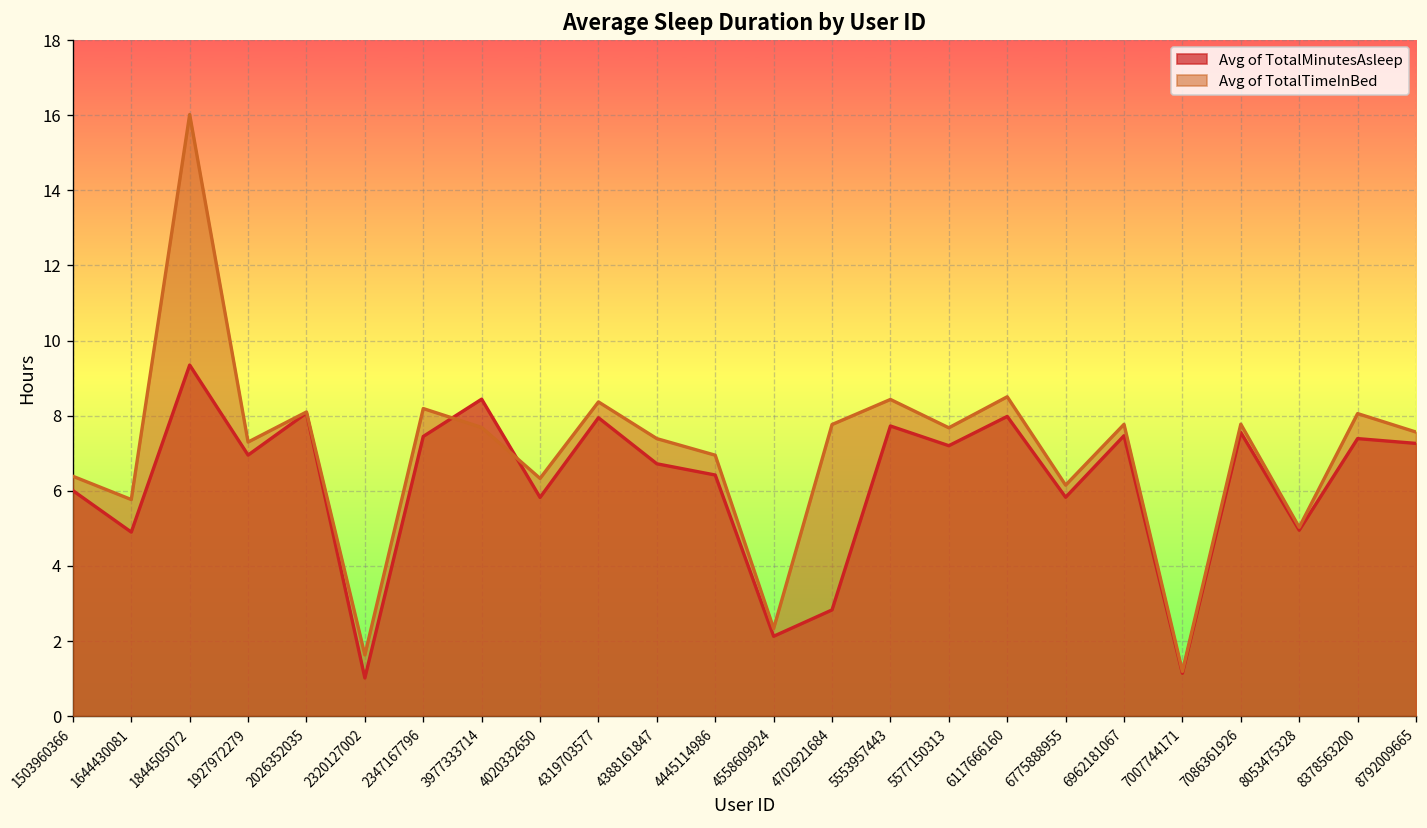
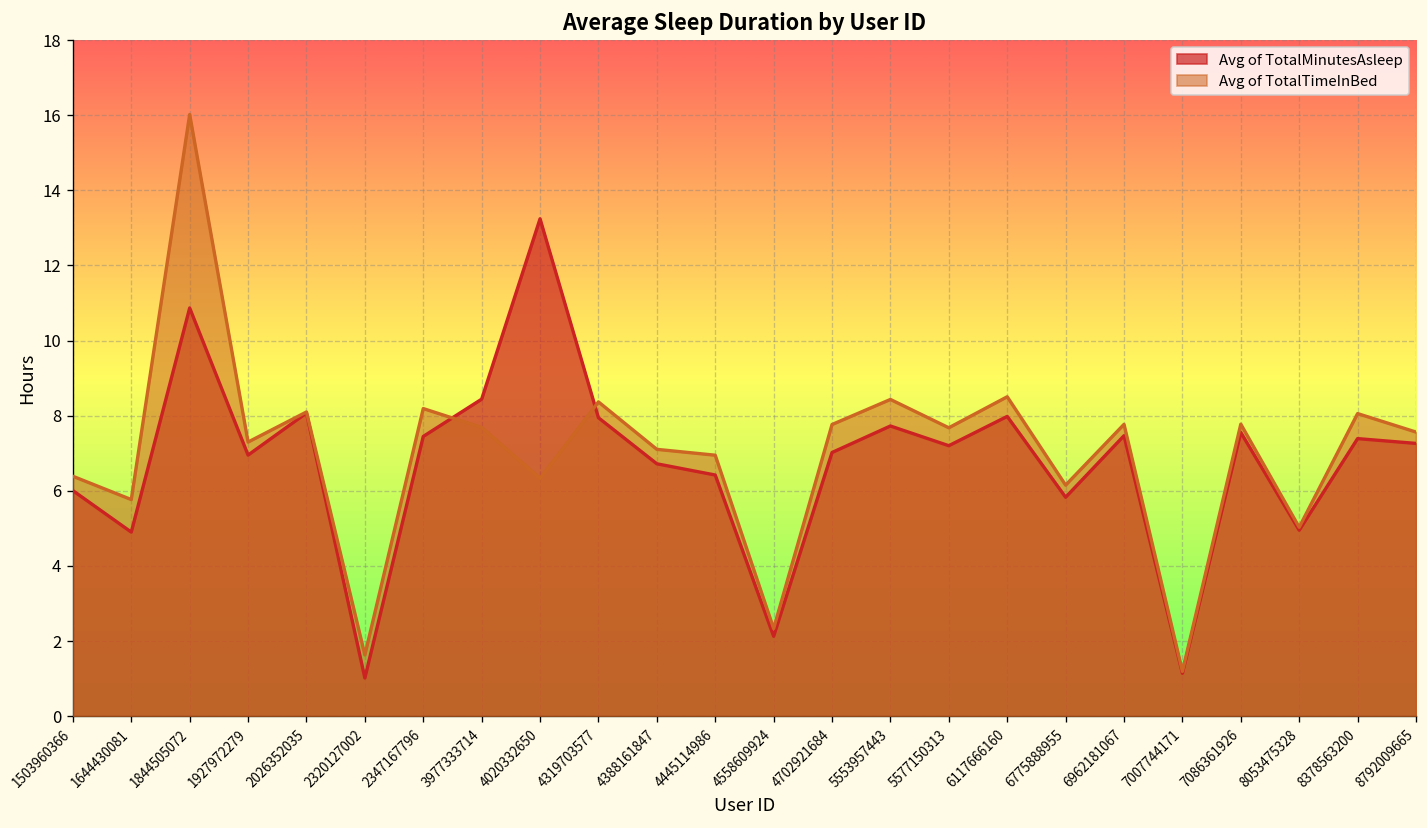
  {
    "Avg of TotalMinutesAsleep": {
      "1503960366": 6.0,
      "1644430081": 4.9,
-     "1844505072": 9.3,
+     "1844505072": 10.9,
      "1927972279": 7.0,
      "2320127002": 1.0,
      "2347167796": 7.4,
      "3977333714": 8.4,
-     "4020332650": 5.8,
+     "4020332650": 13.2,
      "4319703577": 7.9,
      "4388161847": 6.7,
      "4445114986": 6.4,
      "4558609924": 2.1,
-     "4702921684": 2.8,
+     "4702921684": 7.0,
      "5553957443": 7.7,
      "5577150313": 7.2,
      "6117666160": 8.0,
      "6775888955": 5.8,
      "6962181067": 7.5,
      "7086361926": 7.6,
      "8378563200": 7.4,
      "8792009665": 7.3
    },
    "Avg of TotalTimeInBed": {
      "1503960366": 6.4,
      "1644430081": 5.8,
      "1844505072": 16.0,
      "1927972279": 7.3,
      "2320127002": 1.6,
      "2347167796": 8.2,
      "3977333714": 7.7,
      "4020332650": 6.3,
      "4319703577": 8.4,
-     "4388161847": 7.4,
+     "4388161847": 7.1,
      "4445114986": 6.9,
      "4558609924": 2.3,
      "4702921684": 7.8,
      "5553957443": 8.4,
      "5577150313": 7.7,
      "6117666160": 8.5,
      "6775888955": 6.2,
      "6962181067": 7.8,
      "7086361926": 7.8,
      "8378563200": 8.1,
      "8792009665": 7.6
    }
  }
